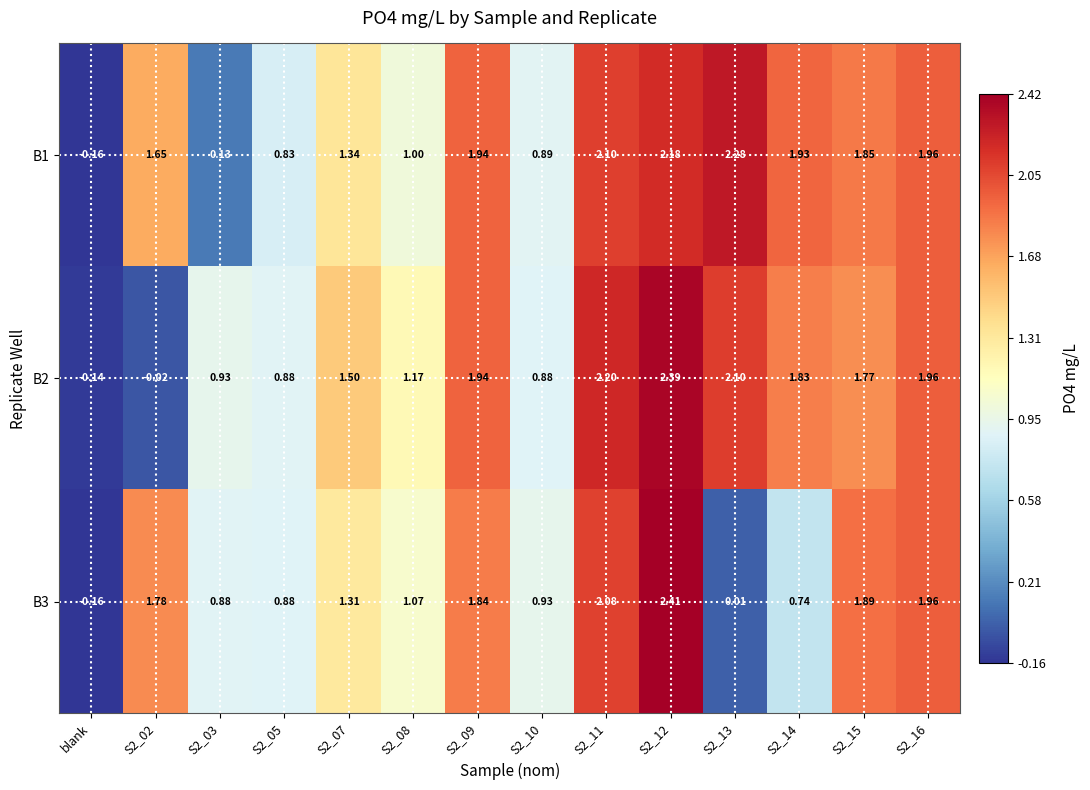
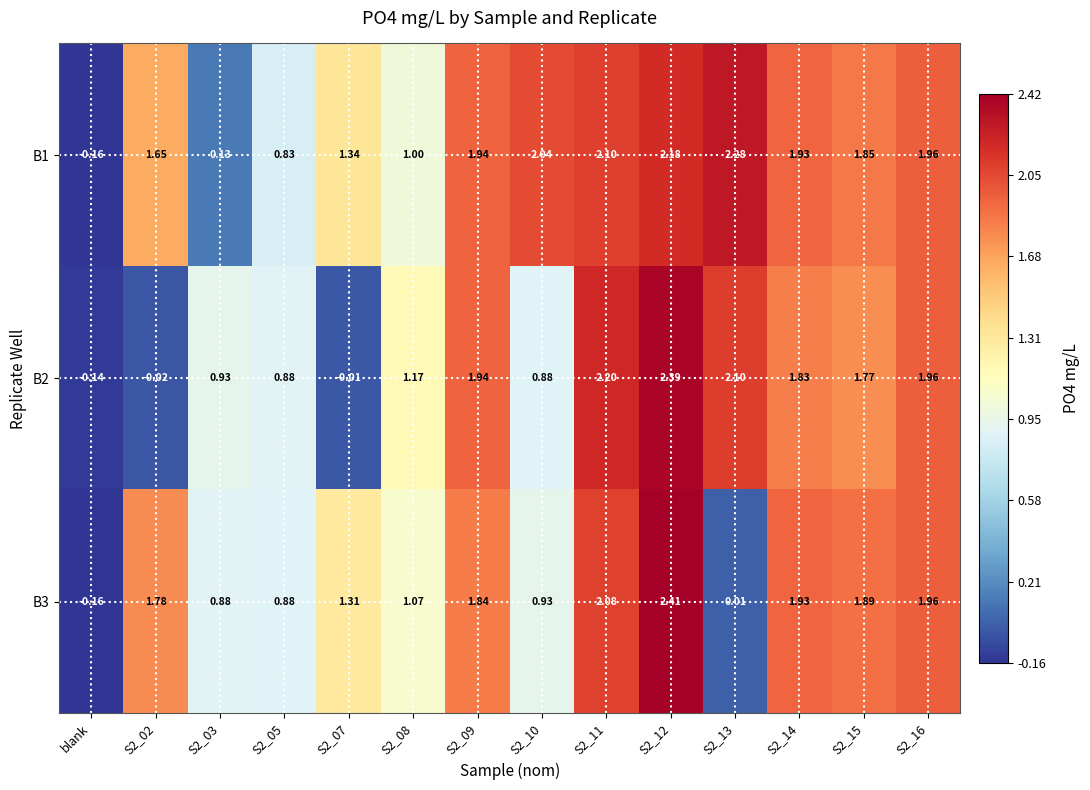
  {
    "B1": {
      "blank": -0.16,
      "S2_02": 1.65,
      "S2_03": 0.13,
      "S2_05": 0.83,
      "S2_07": 1.34,
      "S2_08": 1.00,
      "S2_09": 1.94,
-     "S2_10": 0.89,
+     "S2_10": 2.04,
      "S2_11": 2.10,
      "S2_12": 2.18,
      "S2_13": 2.28,
      "S2_14": 1.93,
      "S2_15": 1.85,
      "S2_16": 1.96
    },
    "B2": {
      "blank": -0.14,
      "S2_02": -0.02,
      "S2_03": 0.93,
      "S2_05": 0.88,
-     "S2_07": 1.50,
+     "S2_07": -0.01,
      "S2_08": 1.17,
      "S2_09": 1.94,
      "S2_10": 0.88,
      "S2_11": 2.20,
      "S2_12": 2.39,
      "S2_13": 2.10,
      "S2_14": 1.83,
      "S2_15": 1.77,
      "S2_16": 1.96
    },
    "B3": {
      "blank": -0.16,
      "S2_02": 1.78,
      "S2_03": 0.88,
      "S2_05": 0.88,
      "S2_07": 1.31,
      "S2_08": 1.07,
      "S2_09": 1.84,
      "S2_10": 0.93,
      "S2_11": 2.08,
      "S2_12": 2.41,
      "S2_13": 0.01,
-     "S2_14": 0.74,
+     "S2_14": 1.93,
      "S2_15": 1.89,
      "S2_16": 1.96
    }
  }
